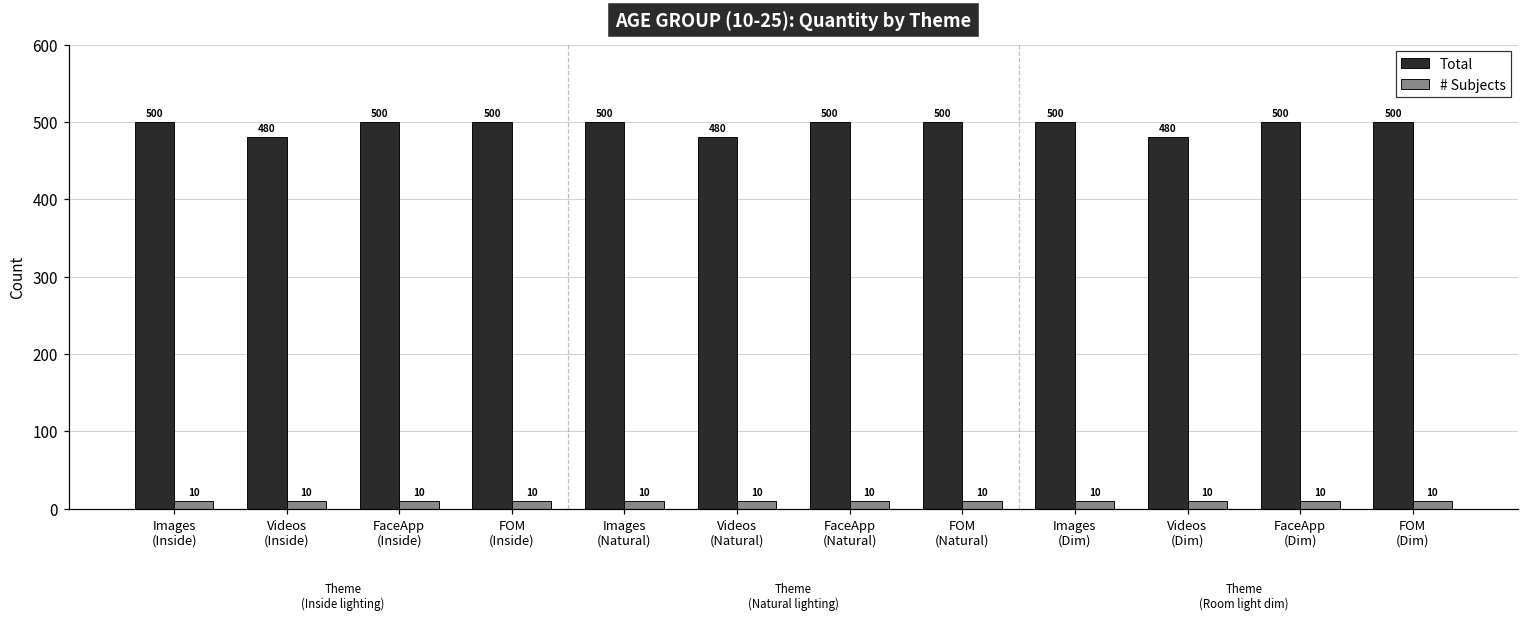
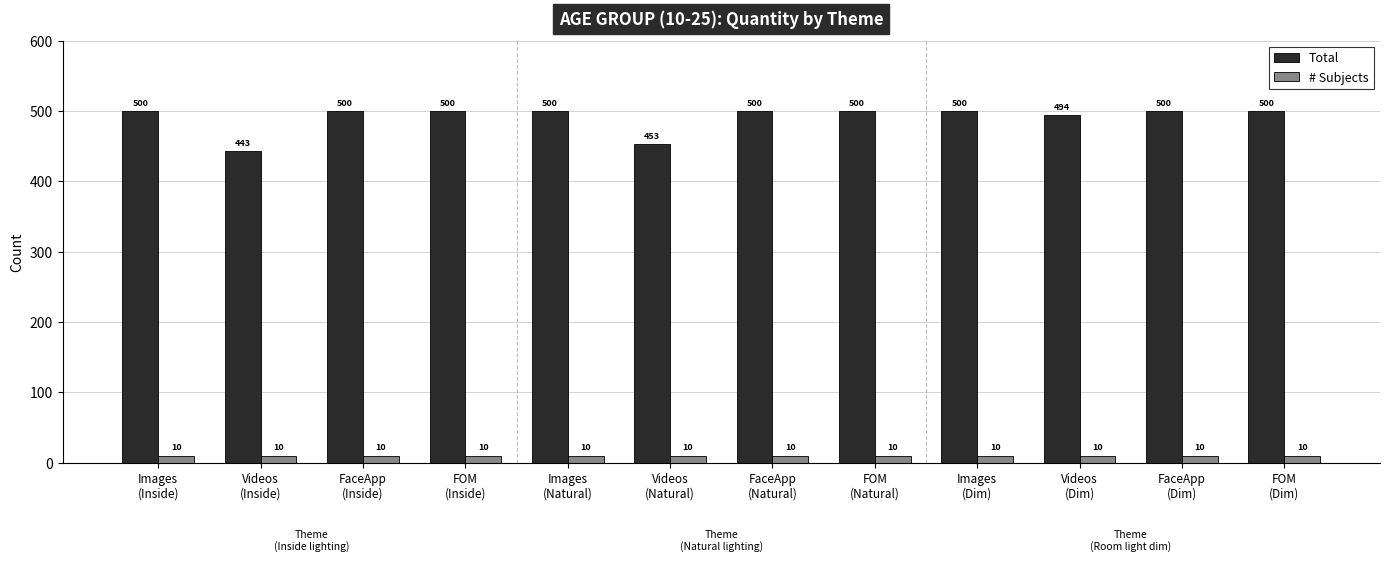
  {
    "Total": {
      "Images (Inside)": 500,
-     "Videos (Inside)": 480,
+     "Videos (Inside)": 443,
      "FaceApp (Inside)": 500,
      "FOM (Inside)": 500,
      "Images (Natural)": 500,
-     "Videos (Natural)": 480,
+     "Videos (Natural)": 453,
      "FaceApp (Natural)": 500,
      "FOM (Natural)": 500,
      "Images (Dim)": 500,
-     "Videos (Dim)": 480,
+     "Videos (Dim)": 494,
      "FaceApp (Dim)": 500,
      "FOM (Dim)": 500
    },
    "# Subjects": {
      "Images (Inside)": 10,
      "Videos (Inside)": 10,
      "FaceApp (Inside)": 10,
      "FOM (Inside)": 10,
      "Images (Natural)": 10,
      "Videos (Natural)": 10,
      "FaceApp (Natural)": 10,
      "FOM (Natural)": 10,
      "Images (Dim)": 10,
      "Videos (Dim)": 10,
      "FaceApp (Dim)": 10,
      "FOM (Dim)": 10
    }
  }
